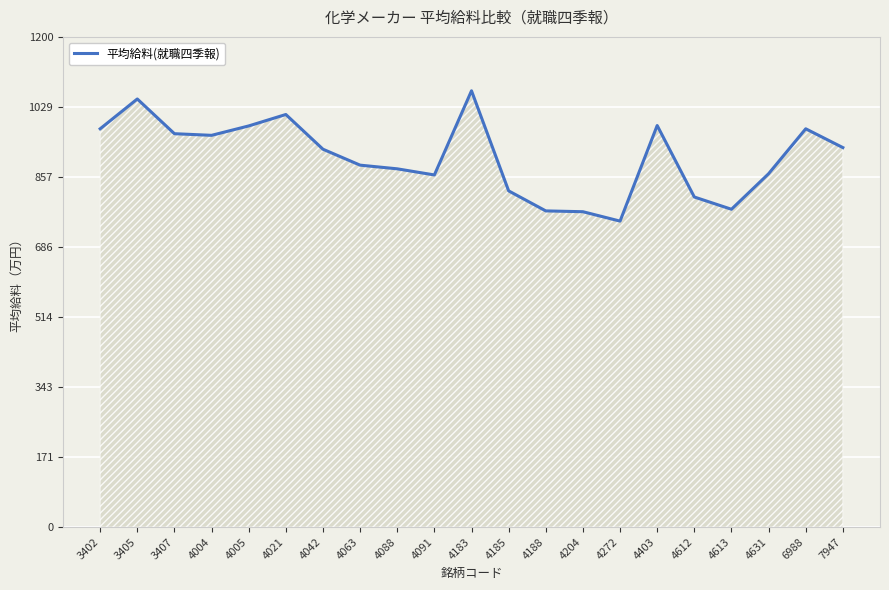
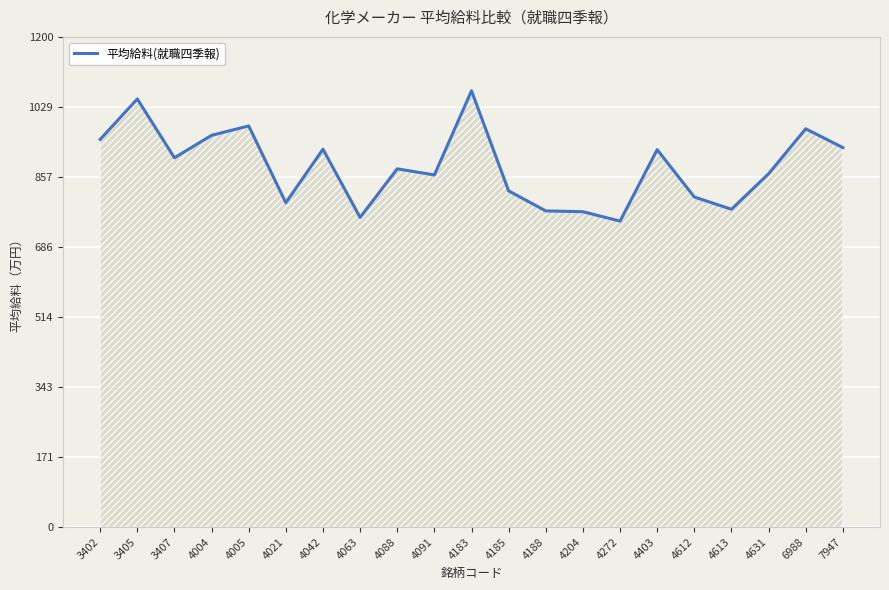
  {
-   "3402": 980,
+   "3402": 950,
    "3405": 1050,
-   "3407": 960,
+   "3407": 900,
    "4004": 960,
    "4005": 980,
-   "4021": 1010,
+   "4021": 790,
    "4042": 930,
-   "4063": 890,
+   "4063": 760,
    "4088": 880,
    "4091": 860,
    "4183": 1070,
    "4185": 820,
    "4188": 770,
    "4204": 770,
    "4272": 750,
-   "4403": 980,
+   "4403": 920,
    "4612": 810,
    "4613": 780,
    "4631": 870,
    "6988": 980,
    "7947": 930
  }
